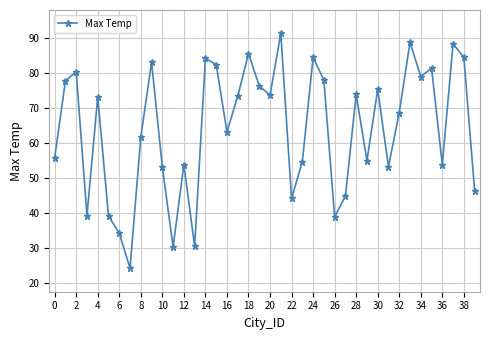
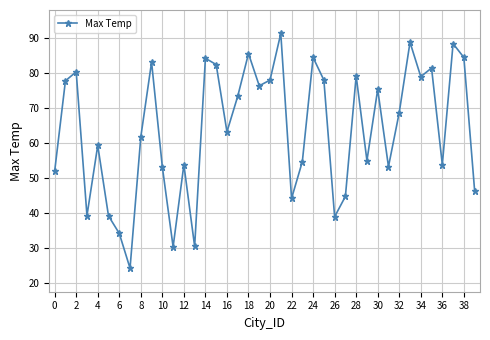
  {
-   "0": 56,
+   "0": 52,
    "2": 80,
-   "4": 73,
+   "4": 59,
    "6": 34,
    "8": 62,
    "10": 53,
    "12": 54,
    "14": 84,
    "16": 63,
    "18": 86,
-   "20": 74,
+   "20": 78,
    "22": 44,
    "24": 85,
    "26": 39,
-   "28": 74,
+   "28": 79,
    "30": 75,
    "32": 69,
    "34": 79,
    "36": 54,
    "38": 85
  }
